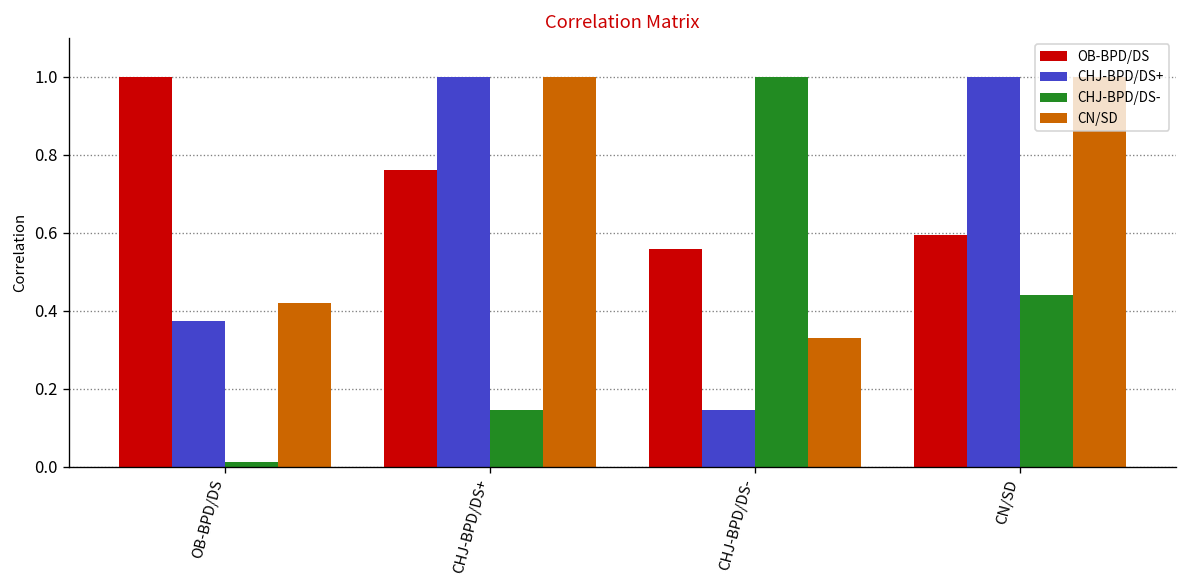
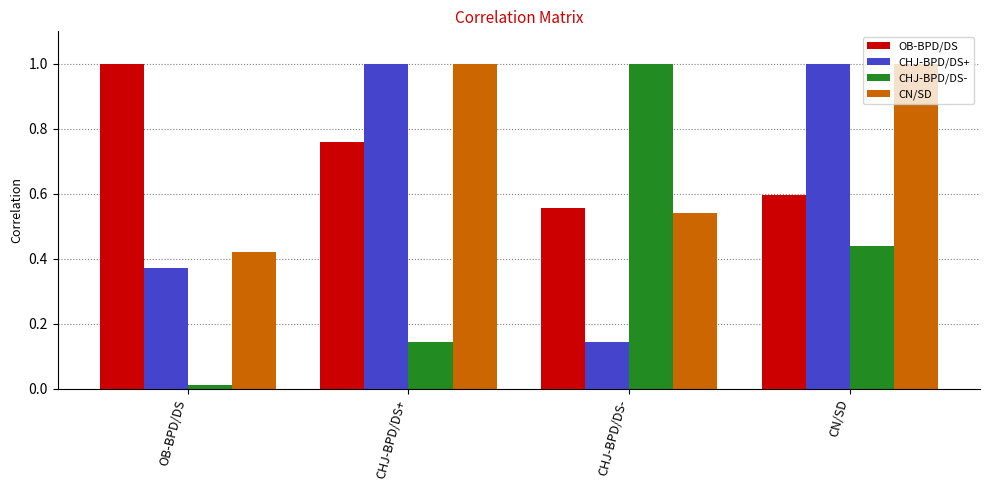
  {
    "OB-BPD/DS": {
      "OB-BPD/DS": 1.00,
      "CHJ-BPD/DS+": 0.76,
      "CHJ-BPD/DS-": 0.56,
      "CN/SD": 0.60
    },
    "CHJ-BPD/DS+": {
      "OB-BPD/DS": 0.37,
      "CHJ-BPD/DS+": 1.00,
      "CHJ-BPD/DS-": 0.14,
      "CN/SD": 1.00
    },
    "CHJ-BPD/DS-": {
      "OB-BPD/DS": 0.01,
      "CHJ-BPD/DS+": 0.14,
      "CHJ-BPD/DS-": 1.00,
      "CN/SD": 0.44
    },
    "CN/SD": {
      "OB-BPD/DS": 0.42,
      "CHJ-BPD/DS+": 1.00,
-     "CHJ-BPD/DS-": 0.33
+     "CHJ-BPD/DS-": 0.54
    }
  }
